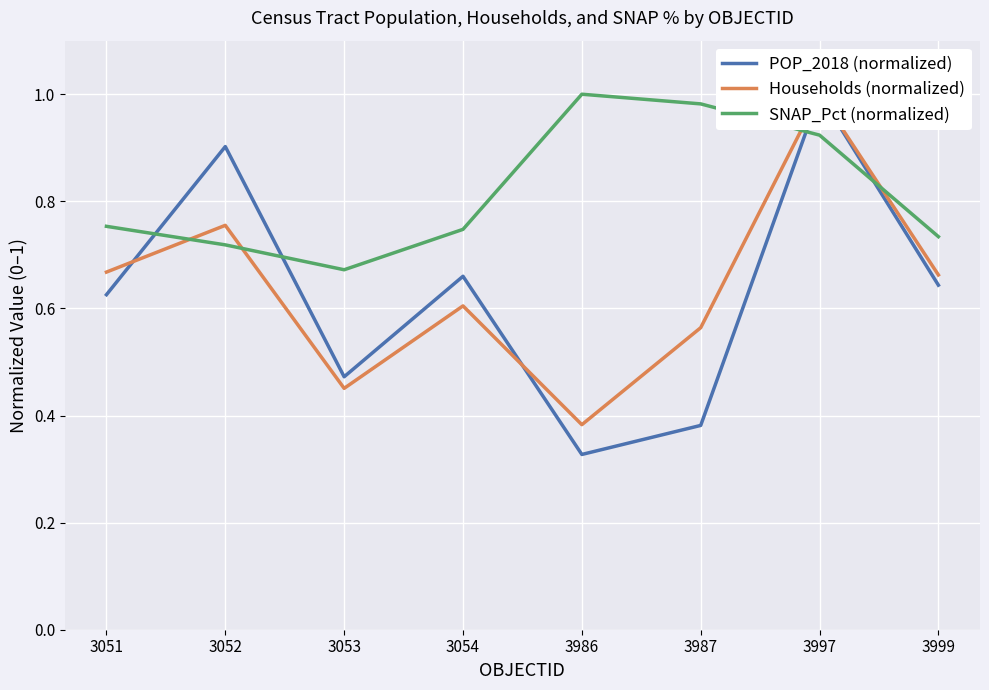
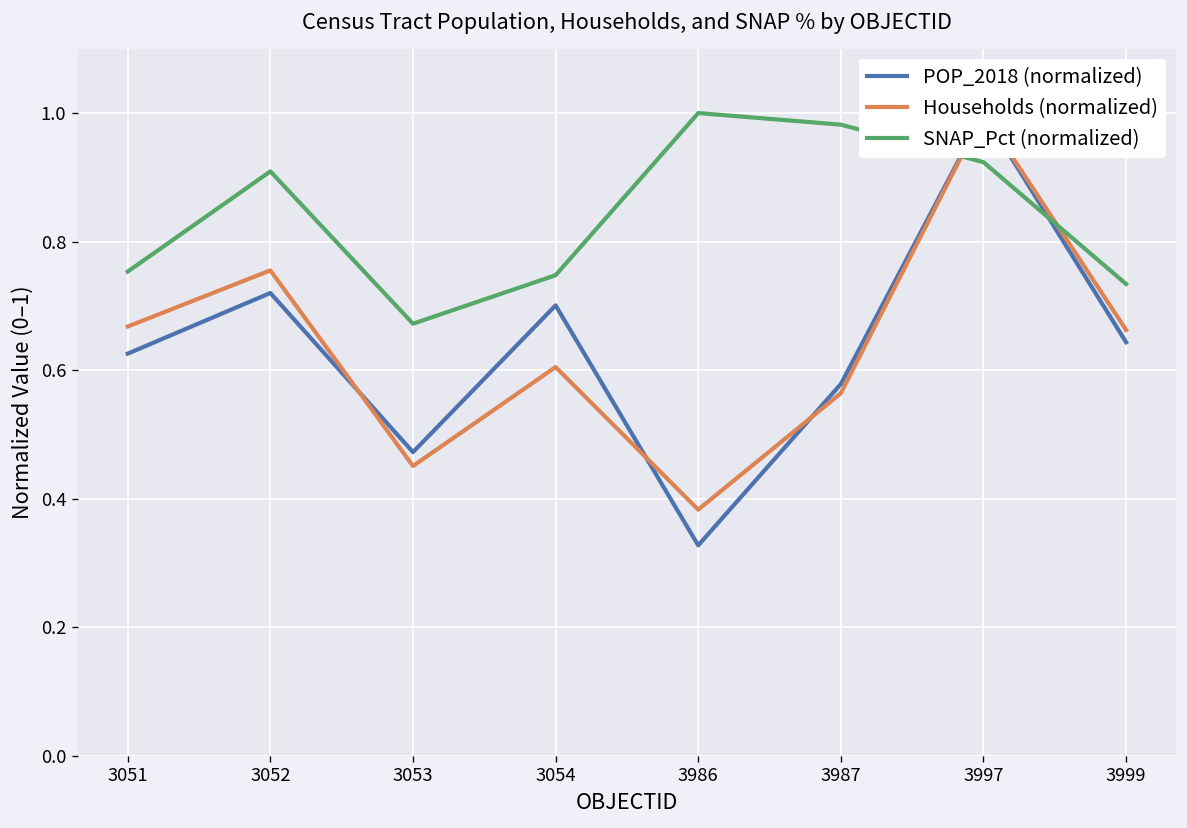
  {
    "POP_2018 (normalized)": {
      "3051": 0.63,
-     "3052": 0.90,
+     "3052": 0.72,
      "3053": 0.47,
-     "3054": 0.66,
+     "3054": 0.70,
      "3986": 0.33,
-     "3987": 0.38,
+     "3987": 0.58,
      "3999": 0.64
    },
    "Households (normalized)": {
      "3051": 0.67,
      "3052": 0.76,
      "3053": 0.45,
      "3054": 0.60,
      "3986": 0.38,
      "3987": 0.56,
      "3999": 0.66
    },
    "SNAP_Pct (normalized)": {
      "3051": 0.75,
-     "3052": 0.72,
+     "3052": 0.91,
      "3053": 0.67,
      "3054": 0.75,
      "3986": 1.00,
      "3987": 0.98,
      "3997": 0.92,
      "3999": 0.73
    }
  }
